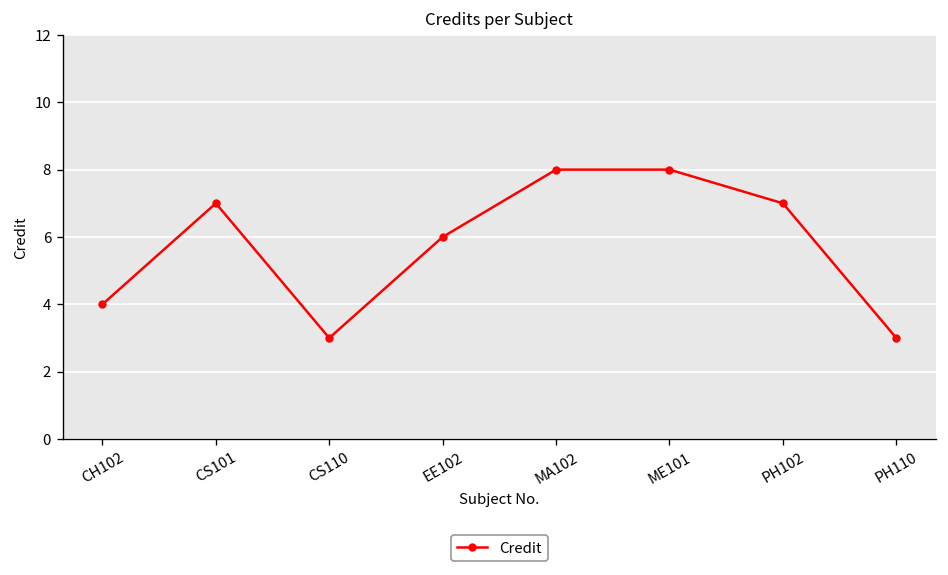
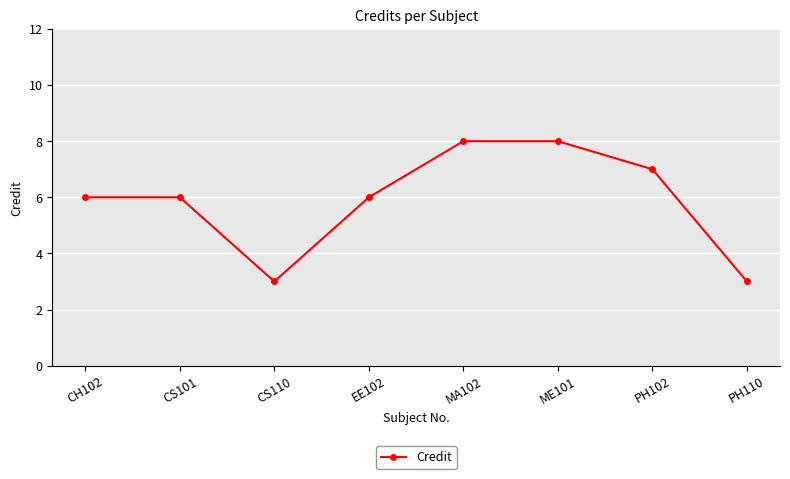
  {
-   "CH102": 4,
-   "CS101": 7,
+   "CH102": 6,
+   "CS101": 6,
    "CS110": 3,
    "EE102": 6,
    "MA102": 8,
    "ME101": 8,
    "PH102": 7,
    "PH110": 3
  }
